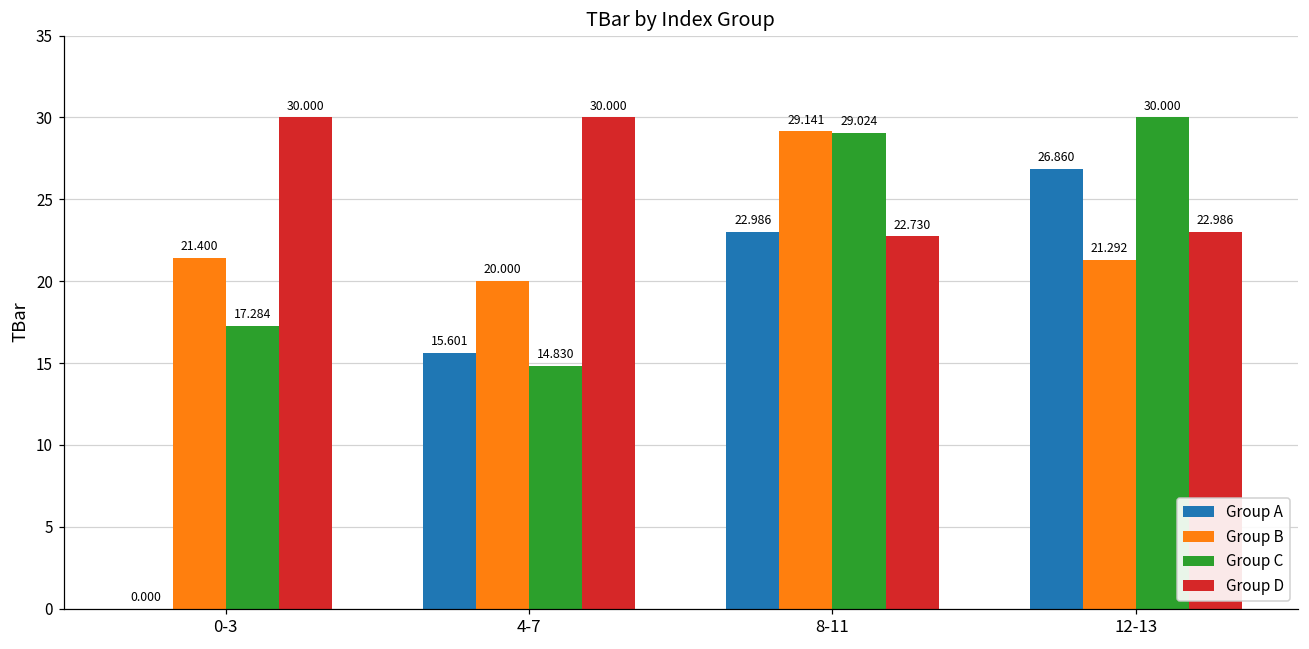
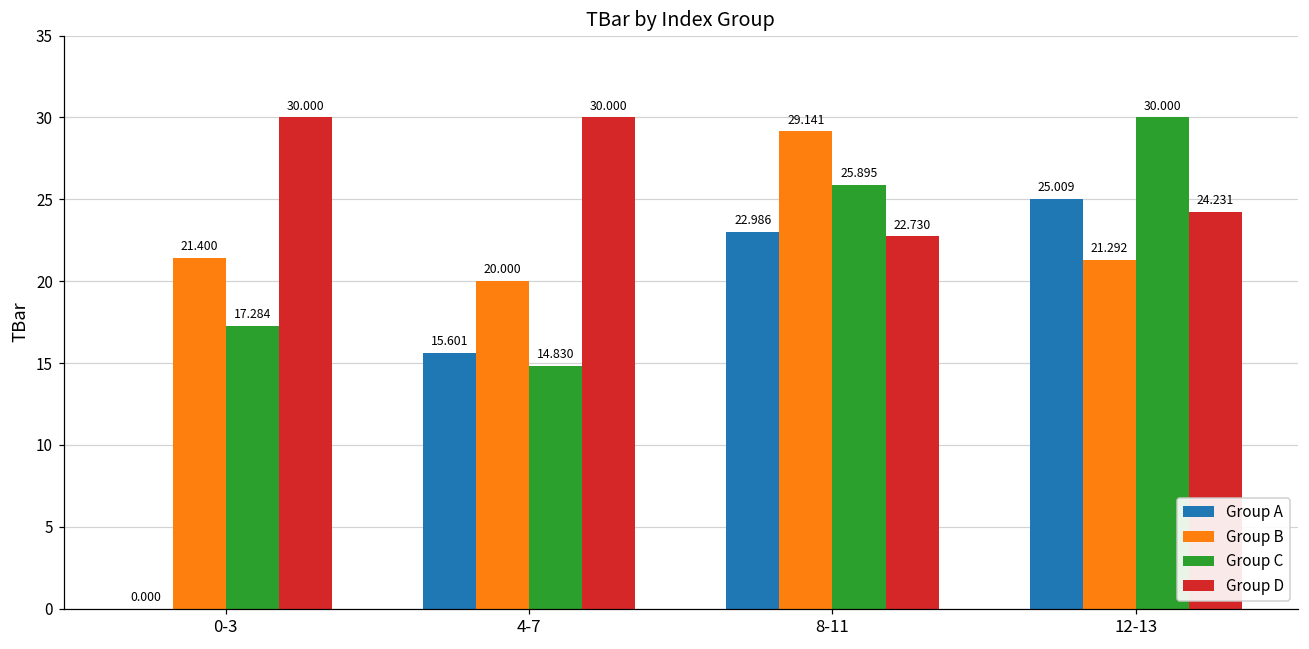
  {
    "Group A": {
      "0-3": 0.000,
      "4-7": 15.601,
      "8-11": 22.986,
-     "12-13": 26.860
+     "12-13": 25.009
    },
    "Group B": {
      "0-3": 21.400,
      "4-7": 20.000,
      "8-11": 29.141,
      "12-13": 21.292
    },
    "Group C": {
      "0-3": 17.284,
      "4-7": 14.830,
-     "8-11": 29.024,
+     "8-11": 25.895,
      "12-13": 30.000
    },
    "Group D": {
      "0-3": 30.000,
      "4-7": 30.000,
      "8-11": 22.730,
-     "12-13": 22.986
+     "12-13": 24.231
    }
  }
